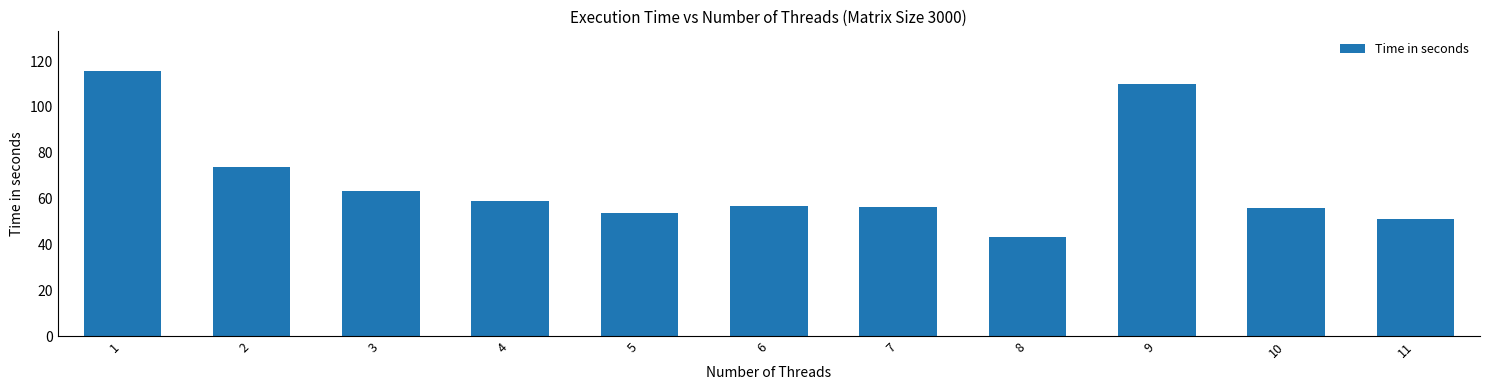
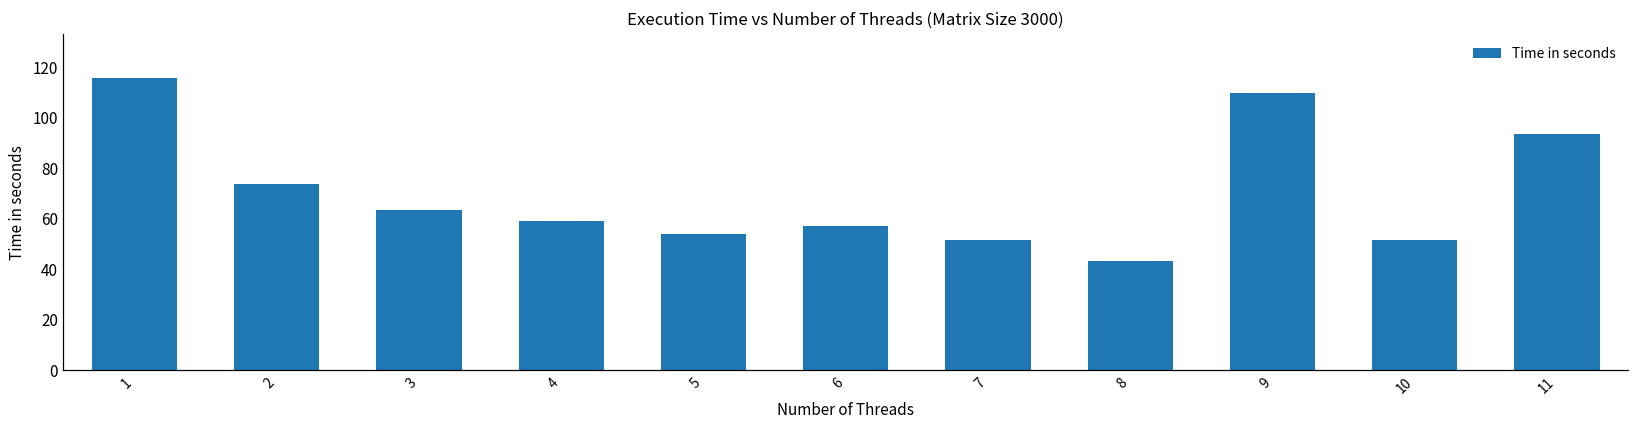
  {
    "1": 116,
    "2": 74,
    "3": 63,
    "4": 59,
    "5": 54,
    "6": 57,
-   "7": 56,
+   "7": 52,
    "8": 43,
    "9": 110,
-   "10": 56,
-   "11": 51
+   "10": 52,
+   "11": 93
  }
